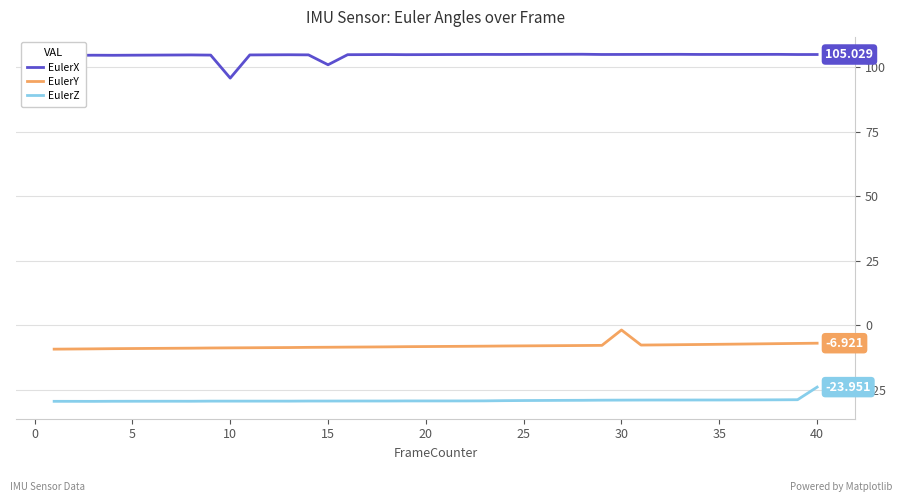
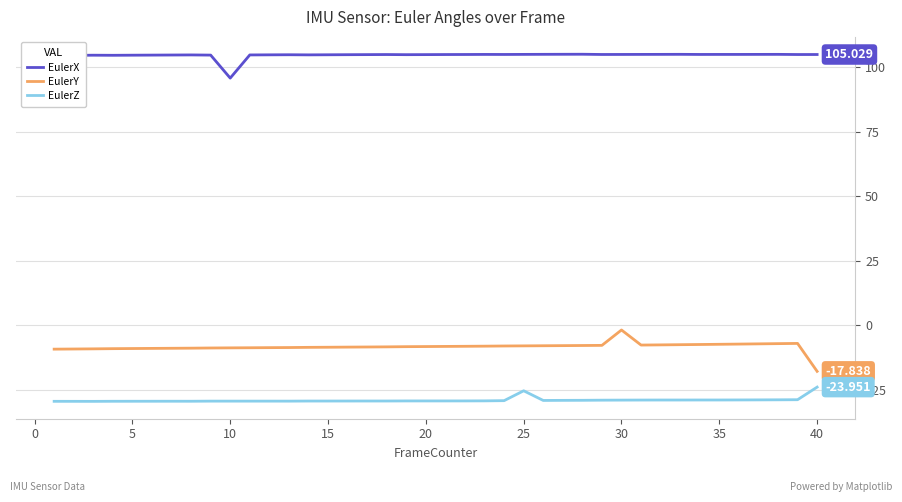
  {
    "EulerX": {
      "5": 105,
      "10": 96,
-     "15": 101,
+     "15": 105,
      "20": 105,
      "25": 105,
      "30": 105,
      "35": 105
    },
    "EulerY": {
-     "40": -6.921
+     "40": -17.838
    },
    "EulerZ": {
      "5": -29,
      "10": -29,
      "15": -29,
      "20": -29,
-     "25": -29,
+     "25": -25,
      "30": -29,
      "35": -29
    }
  }
